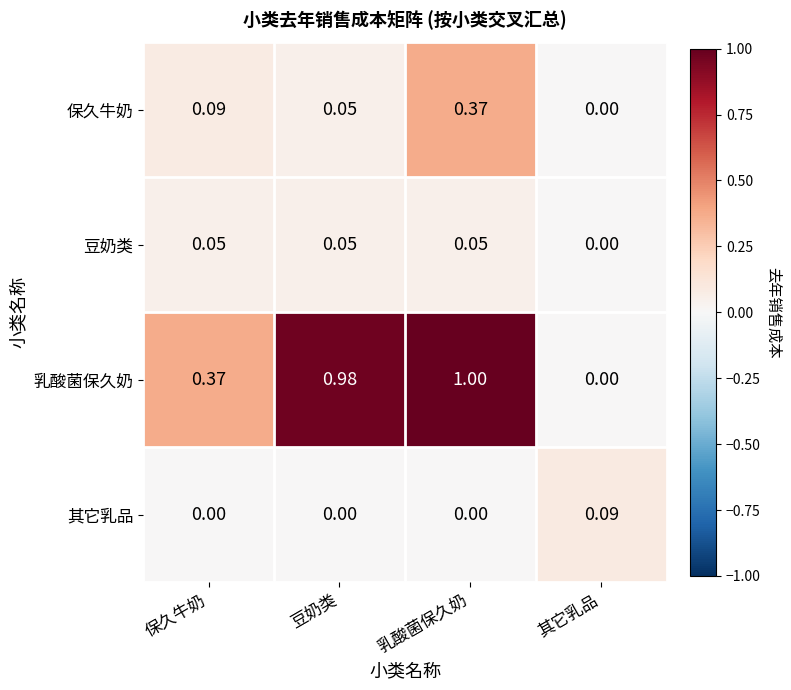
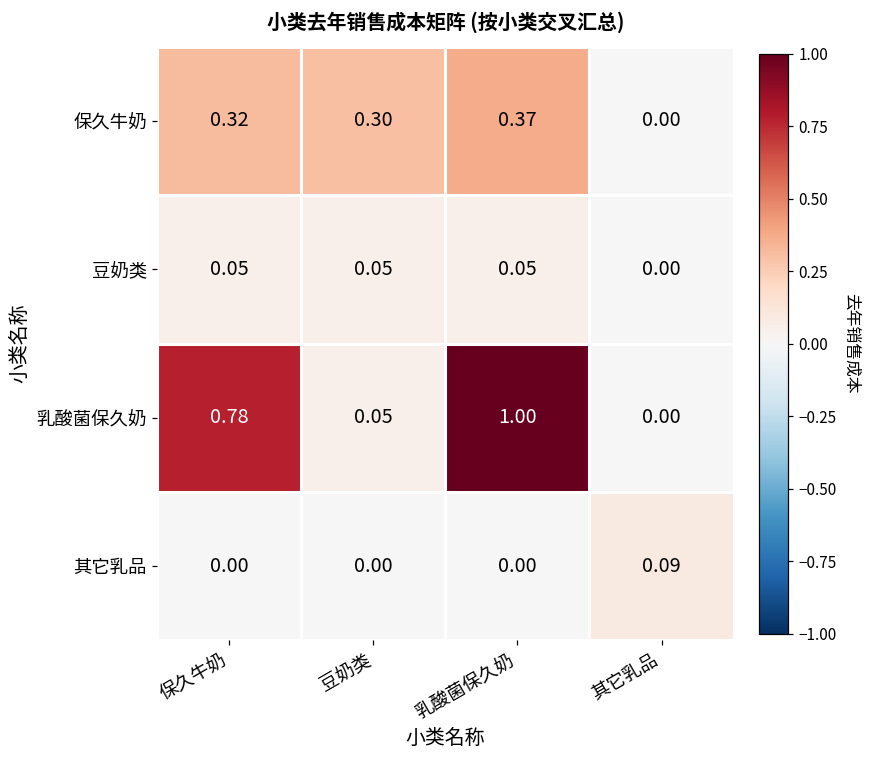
  {
    "保久牛奶": {
-     "保久牛奶": 0.09,
-     "豆奶类": 0.05,
+     "保久牛奶": 0.32,
+     "豆奶类": 0.30,
      "乳酸菌保久奶": 0.37,
      "其它乳品": 0.00
    },
    "豆奶类": {
      "保久牛奶": 0.05,
      "豆奶类": 0.05,
      "乳酸菌保久奶": 0.05,
      "其它乳品": 0.00
    },
    "乳酸菌保久奶": {
-     "保久牛奶": 0.37,
-     "豆奶类": 0.98,
+     "保久牛奶": 0.78,
+     "豆奶类": 0.05,
      "乳酸菌保久奶": 1.00,
      "其它乳品": 0.00
    },
    "其它乳品": {
      "保久牛奶": 0.00,
      "豆奶类": 0.00,
      "乳酸菌保久奶": 0.00,
      "其它乳品": 0.09
    }
  }
